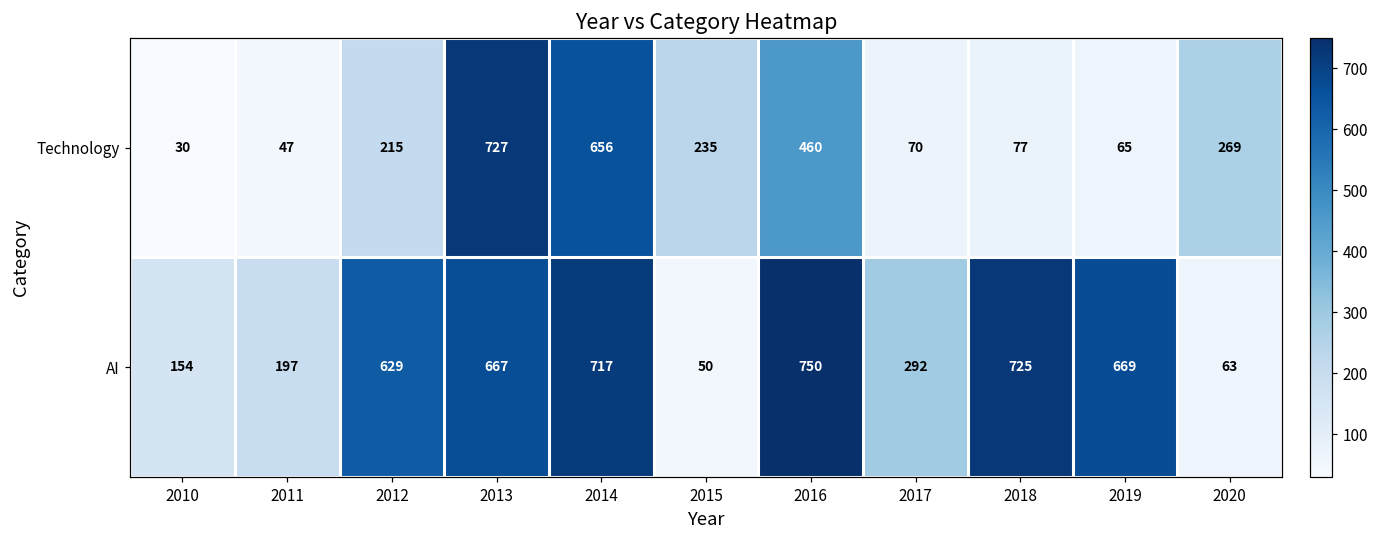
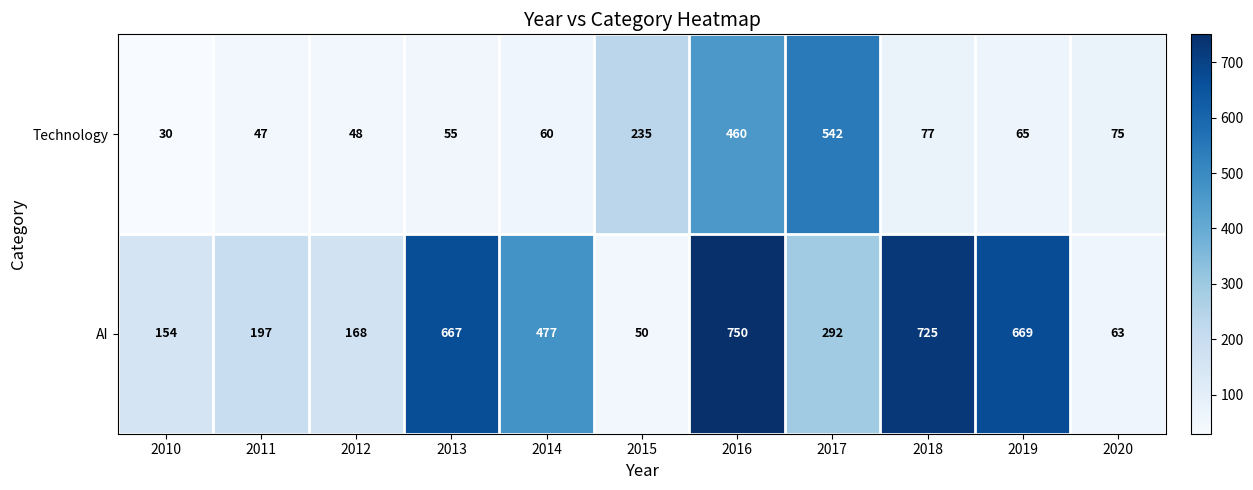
  {
    "Technology": {
      "2010": 30,
      "2011": 47,
-     "2012": 215,
-     "2013": 727,
-     "2014": 656,
+     "2012": 48,
+     "2013": 55,
+     "2014": 60,
      "2015": 235,
      "2016": 460,
-     "2017": 70,
+     "2017": 542,
      "2018": 77,
      "2019": 65,
-     "2020": 269
+     "2020": 75
    },
    "AI": {
      "2010": 154,
      "2011": 197,
-     "2012": 629,
+     "2012": 168,
      "2013": 667,
-     "2014": 717,
+     "2014": 477,
      "2015": 50,
      "2016": 750,
      "2017": 292,
      "2018": 725,
      "2019": 669,
      "2020": 63
    }
  }
